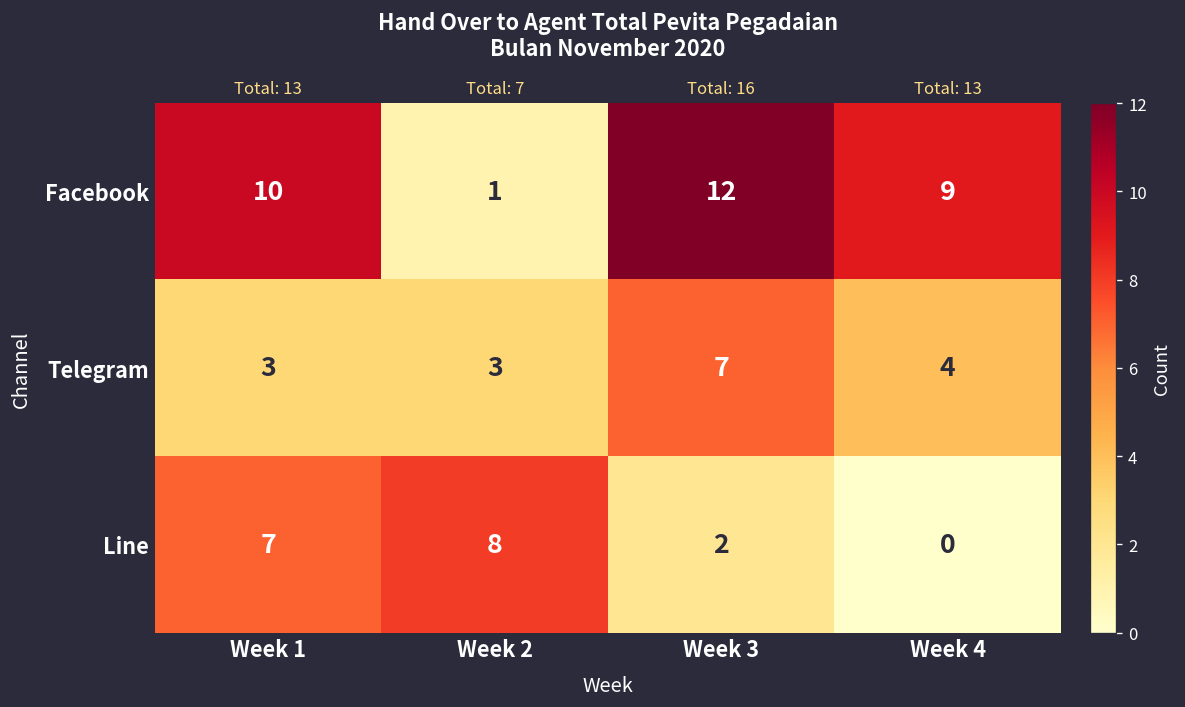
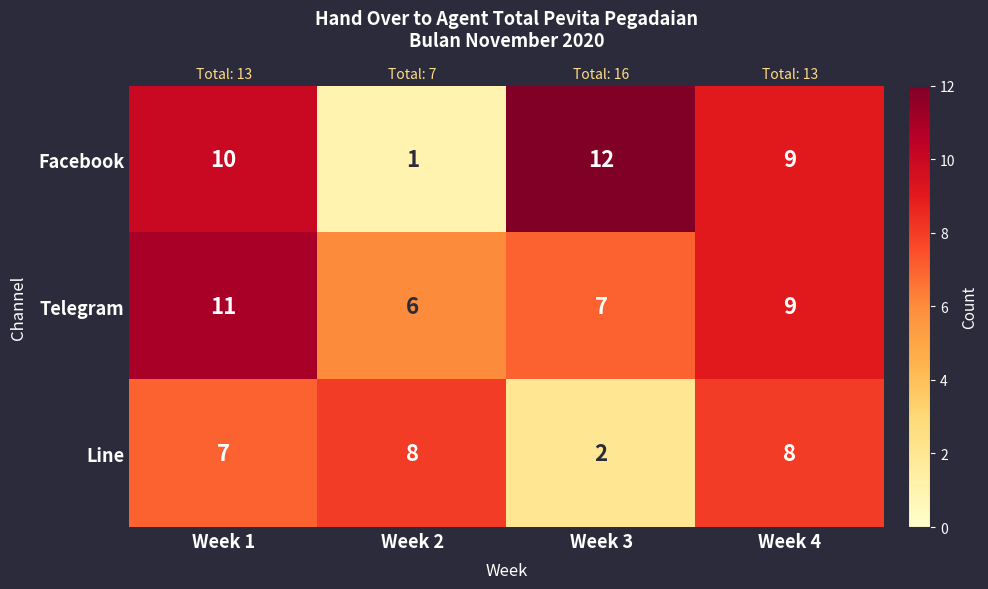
  {
    "Facebook": {
      "Week 1": 10,
      "Week 2": 1,
      "Week 3": 12,
      "Week 4": 9
    },
    "Telegram": {
-     "Week 1": 3,
-     "Week 2": 3,
+     "Week 1": 11,
+     "Week 2": 6,
      "Week 3": 7,
-     "Week 4": 4
+     "Week 4": 9
    },
    "Line": {
      "Week 1": 7,
      "Week 2": 8,
      "Week 3": 2,
-     "Week 4": 0
+     "Week 4": 8
    }
  }
